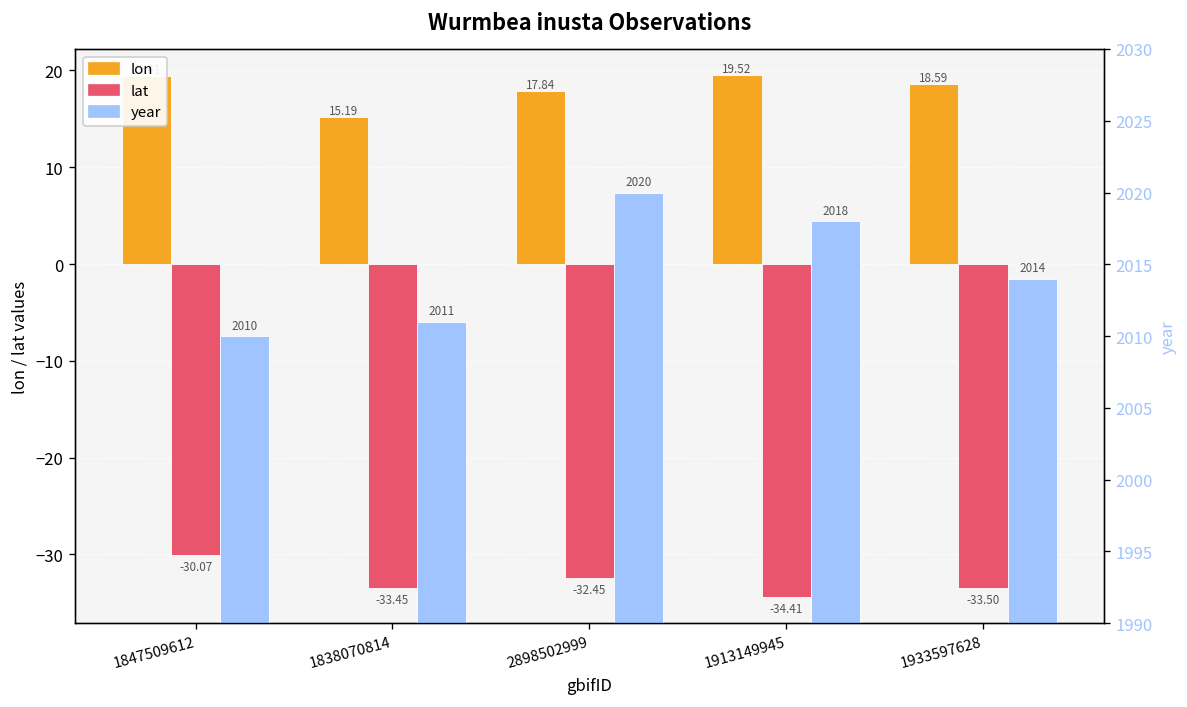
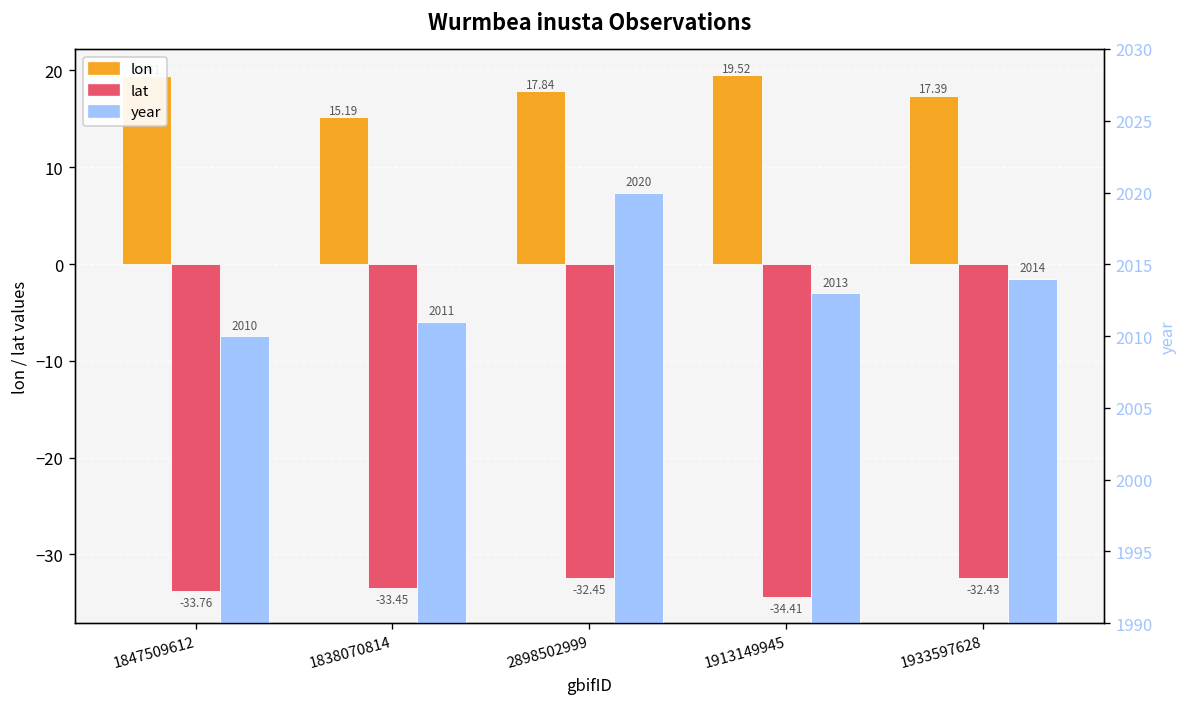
  {
    "lon": {
      "1838070814": 15.19,
      "2898502999": 17.84,
      "1913149945": 19.52,
-     "1933597628": 18.59
+     "1933597628": 17.39
    },
    "lat": {
-     "1847509612": -30.07,
+     "1847509612": -33.76,
      "1838070814": -33.45,
      "2898502999": -32.45,
      "1913149945": -34.41,
-     "1933597628": -33.50
+     "1933597628": -32.43
    },
    "year": {
      "1847509612": 2010,
      "1838070814": 2011,
      "2898502999": 2020,
-     "1913149945": 2018,
+     "1913149945": 2013,
      "1933597628": 2014
    }
  }
